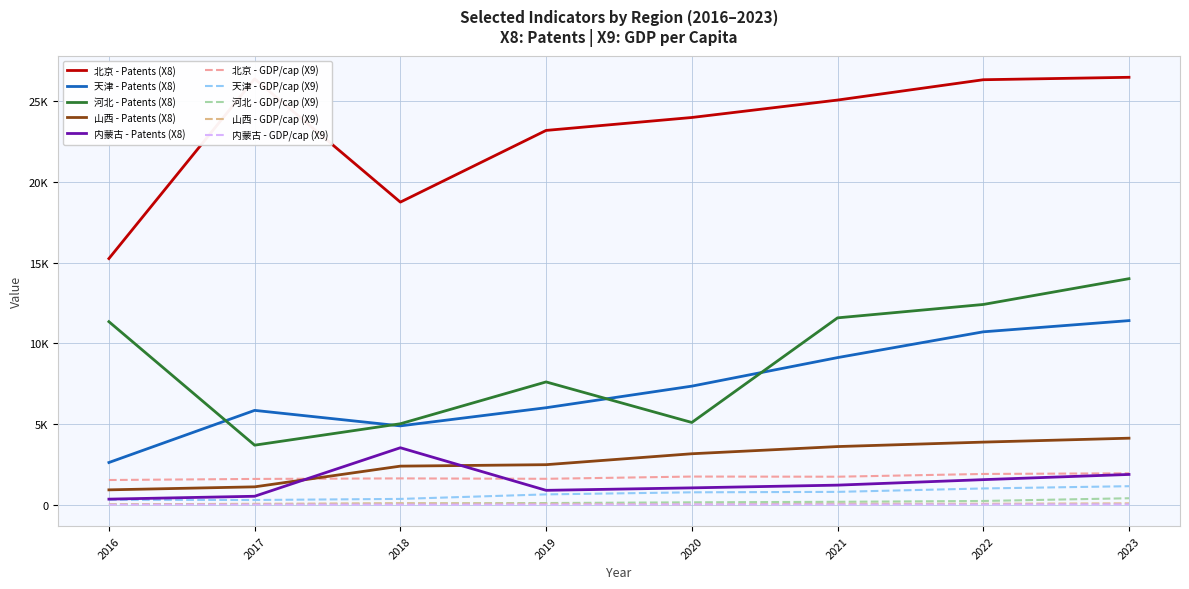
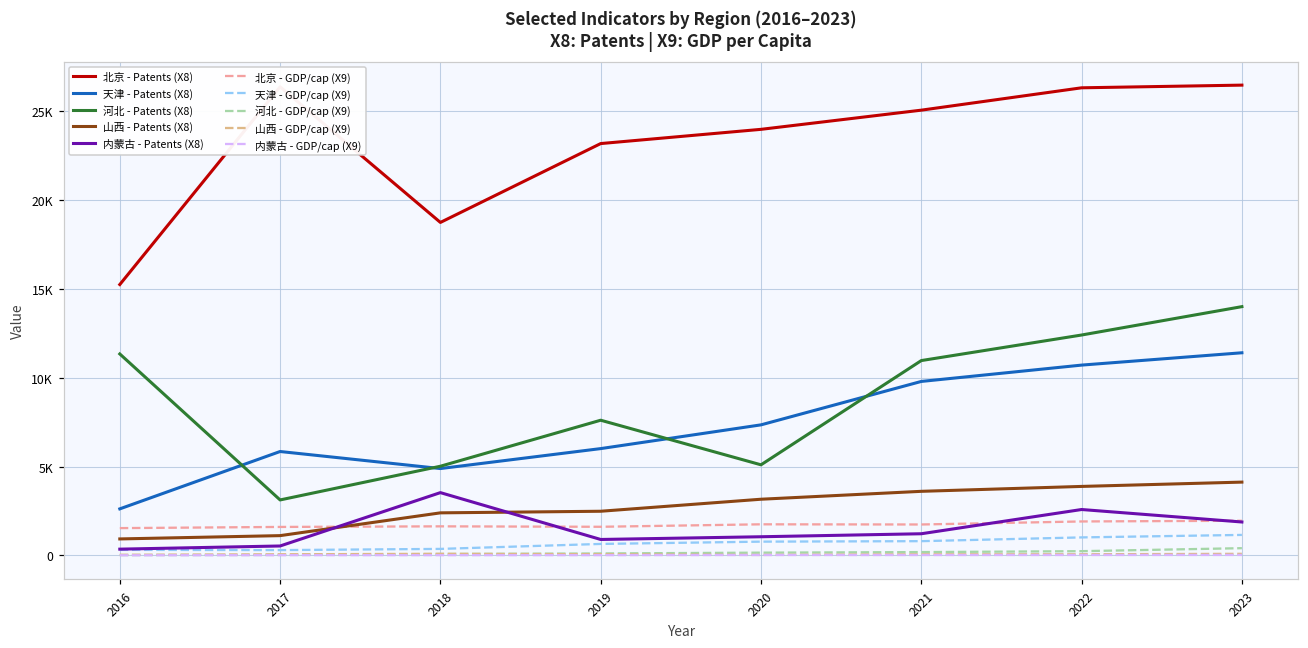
  {
    "北京 - Patents (X8)": {
      "2016": 15300,
      "2018": 18700,
      "2019": 23200,
      "2020": 24000,
      "2021": 25100,
      "2022": 26300,
      "2023": 26500
    },
    "天津 - Patents (X8)": {
      "2016": 2600,
      "2017": 5800,
      "2019": 6000,
      "2020": 7400,
-     "2021": 9100,
+     "2021": 9800,
      "2022": 10700,
      "2023": 11400
    },
    "河北 - Patents (X8)": {
      "2016": 11300,
-     "2017": 3700,
+     "2017": 3100,
      "2019": 7600,
      "2020": 5100,
-     "2021": 11600,
+     "2021": 11000,
      "2022": 12400,
      "2023": 14000
    },
    "山西 - Patents (X8)": {
      "2016": 900,
      "2017": 1100,
      "2018": 2400,
      "2019": 2500,
      "2020": 3200,
      "2021": 3600,
      "2022": 3900,
      "2023": 4100
    },
    "内蒙古 - Patents (X8)": {
      "2017": 500,
      "2018": 3500,
      "2019": 900,
      "2020": 1000,
      "2021": 1200,
-     "2022": 1600
+     "2022": 2600
    },
    "天津 - GDP/cap (X9)": {
      "2017": 300,
      "2018": 400,
      "2019": 600,
      "2020": 800,
      "2021": 800,
      "2022": 1000,
      "2023": 1200
    },
    "河北 - GDP/cap (X9)": {
      "2022": 200,
      "2023": 400
    }
  }
